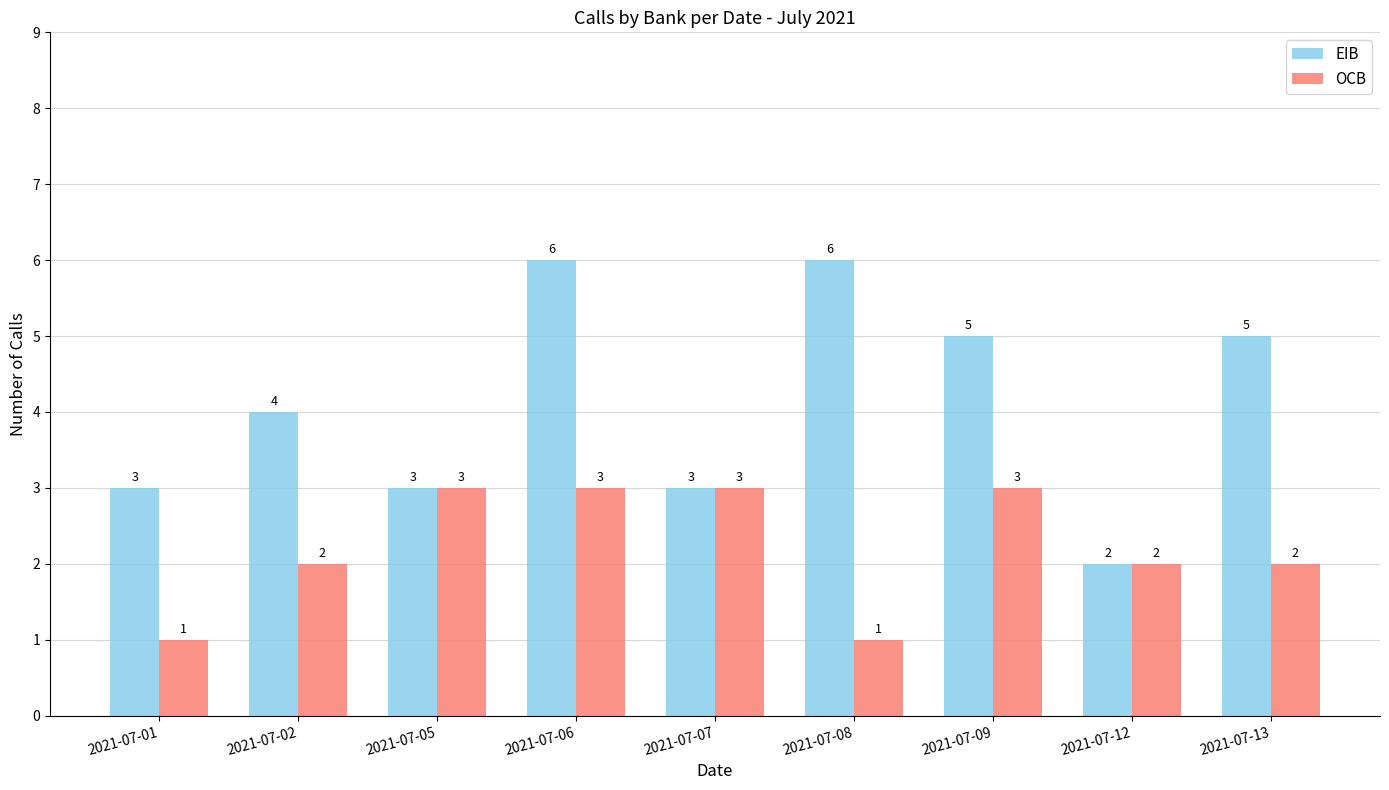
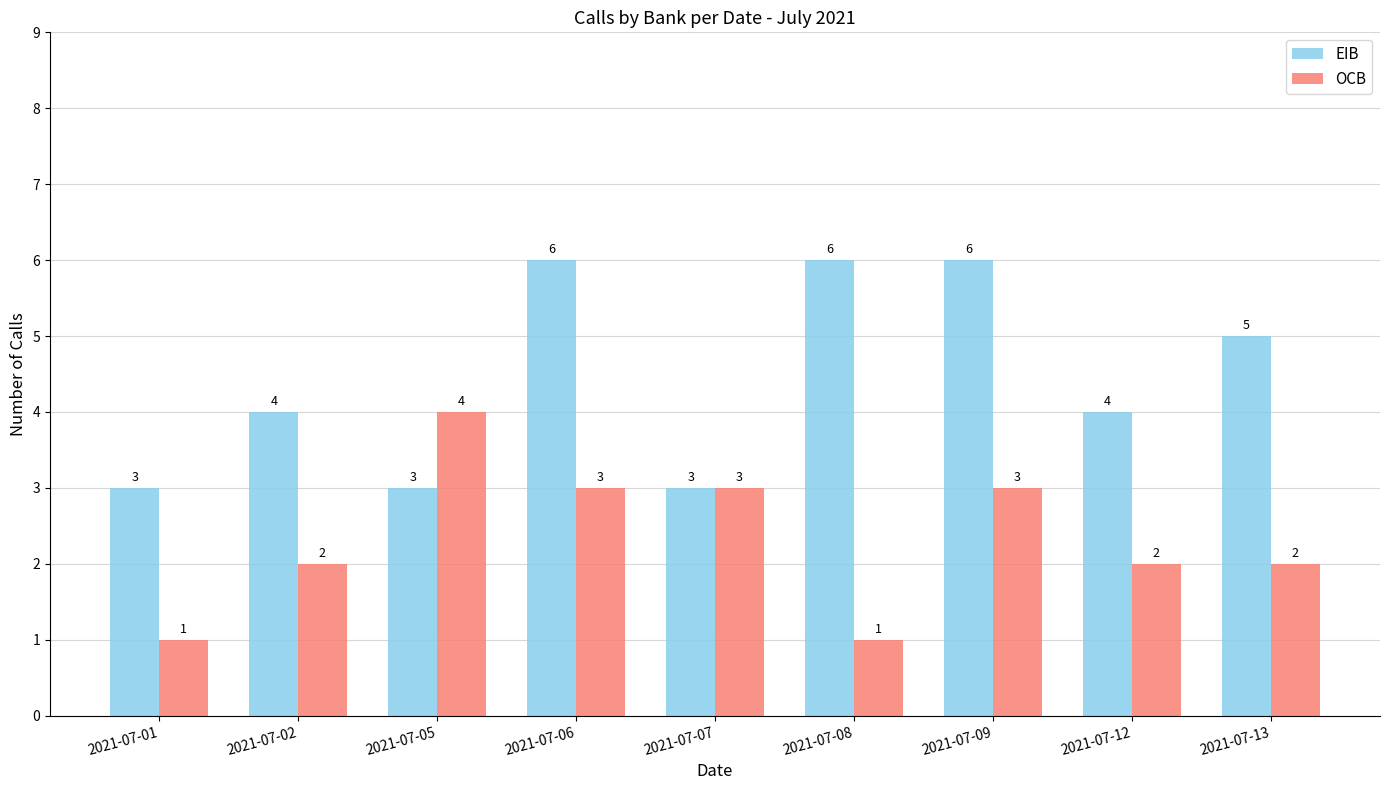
  {
    "EIB": {
      "2021-07-01": 3,
      "2021-07-02": 4,
      "2021-07-05": 3,
      "2021-07-06": 6,
      "2021-07-07": 3,
      "2021-07-08": 6,
-     "2021-07-09": 5,
-     "2021-07-12": 2,
+     "2021-07-09": 6,
+     "2021-07-12": 4,
      "2021-07-13": 5
    },
    "OCB": {
      "2021-07-01": 1,
      "2021-07-02": 2,
-     "2021-07-05": 3,
+     "2021-07-05": 4,
      "2021-07-06": 3,
      "2021-07-07": 3,
      "2021-07-08": 1,
      "2021-07-09": 3,
      "2021-07-12": 2,
      "2021-07-13": 2
    }
  }
